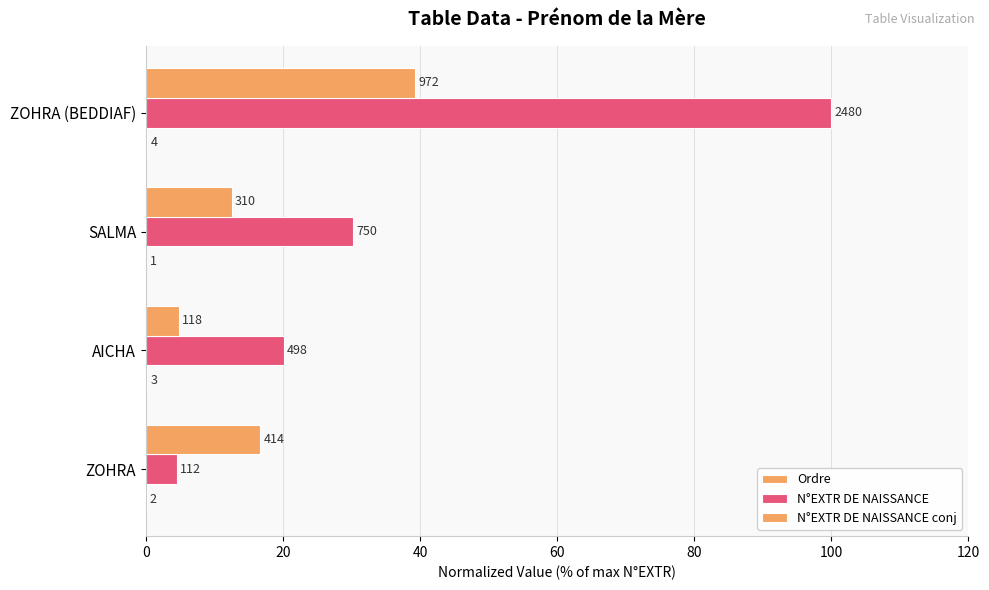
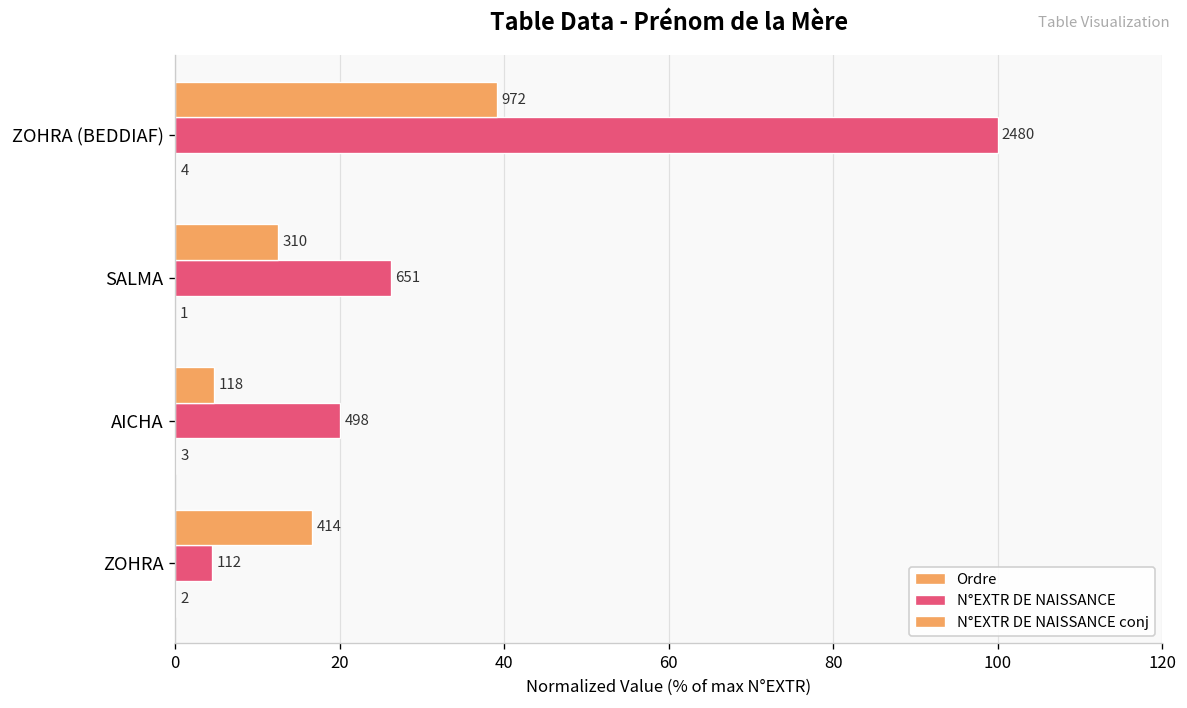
  {
    "N°EXTR DE NAISSANCE": {
-     "SALMA": 750
+     "SALMA": 651
    }
  }
